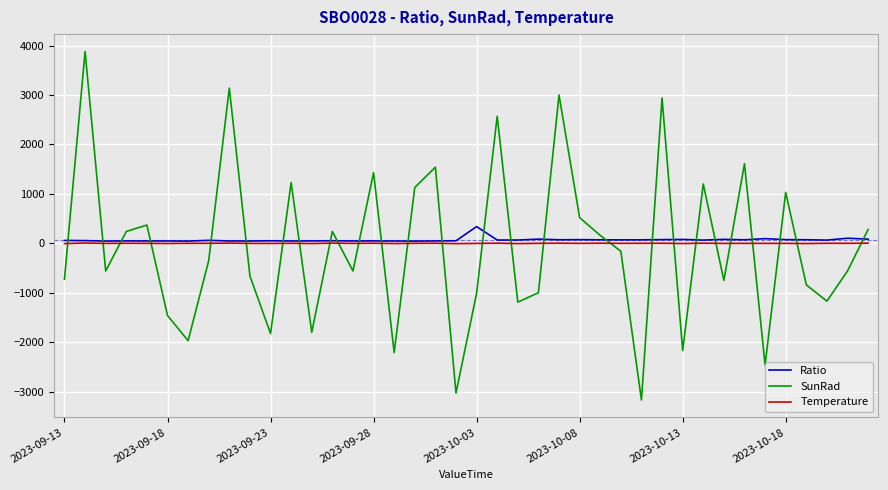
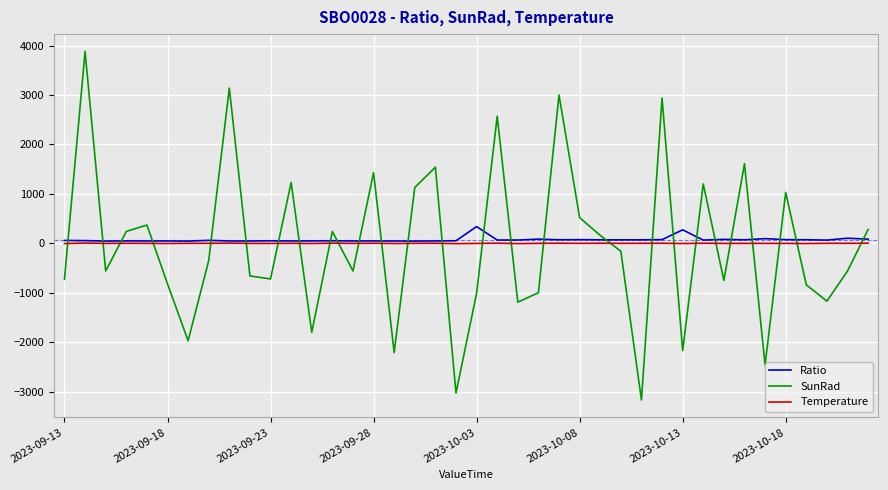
  {
    "Ratio": {
      "2023-09-13": 100,
      "2023-09-23": 100,
      "2023-10-03": 300,
      "2023-10-08": 100,
-     "2023-10-13": 100,
+     "2023-10-13": 300,
      "2023-10-18": 100
    },
    "SunRad": {
      "2023-09-13": -700,
-     "2023-09-18": -1500,
-     "2023-09-23": -1800,
+     "2023-09-18": -800,
+     "2023-09-23": -700,
      "2023-09-28": 1400,
      "2023-10-03": -1000,
      "2023-10-08": 500,
      "2023-10-13": -2200,
      "2023-10-18": 1000
    },
    "Temperature": {
      "2023-09-13": 0,
      "2023-09-23": 0,
      "2023-10-03": 0,
      "2023-10-08": 0,
      "2023-10-13": 0,
      "2023-10-18": 0
    }
  }
